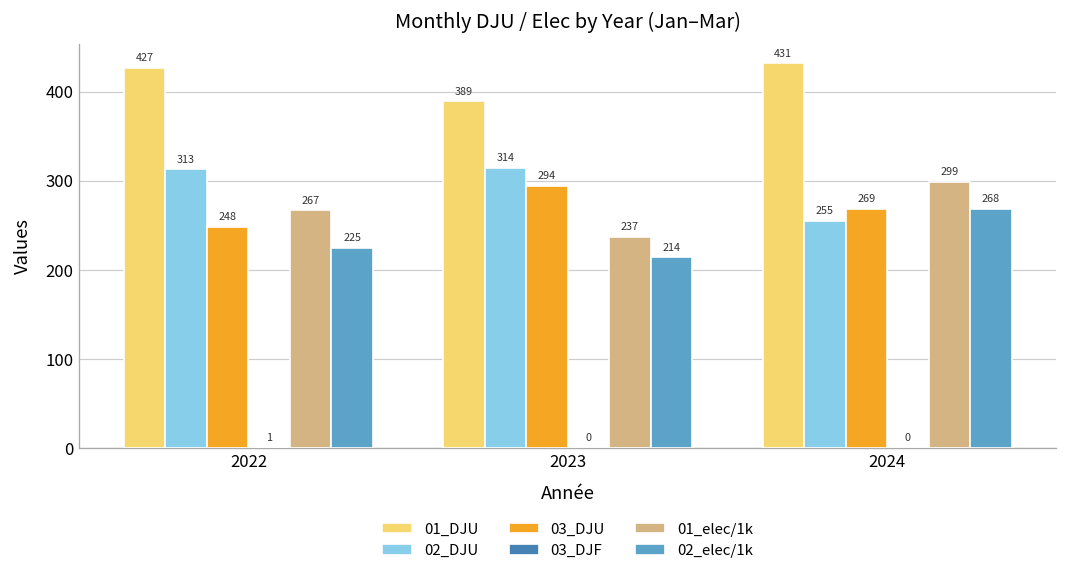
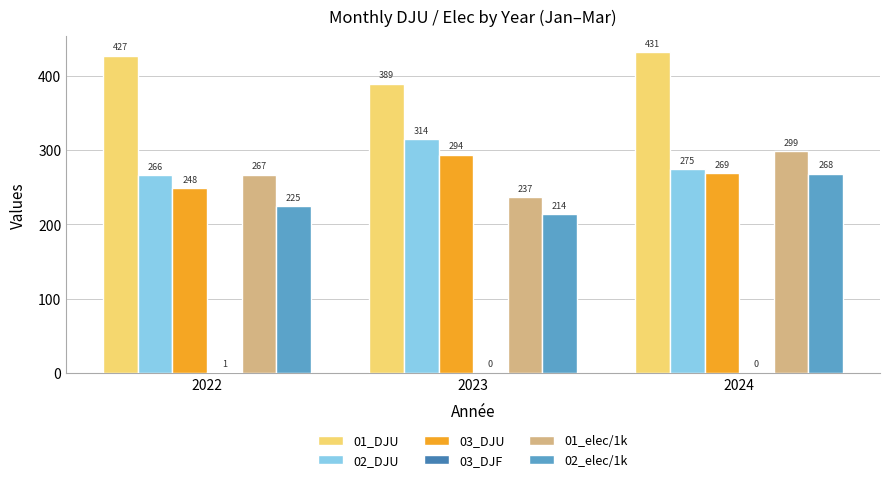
  {
    "02_DJU": {
-     "2022": 313,
+     "2022": 266,
      "2023": 314,
-     "2024": 255
+     "2024": 275
    },
    "03_DJU": {
      "2022": 248,
      "2023": 294,
      "2024": 269
    }
  }
